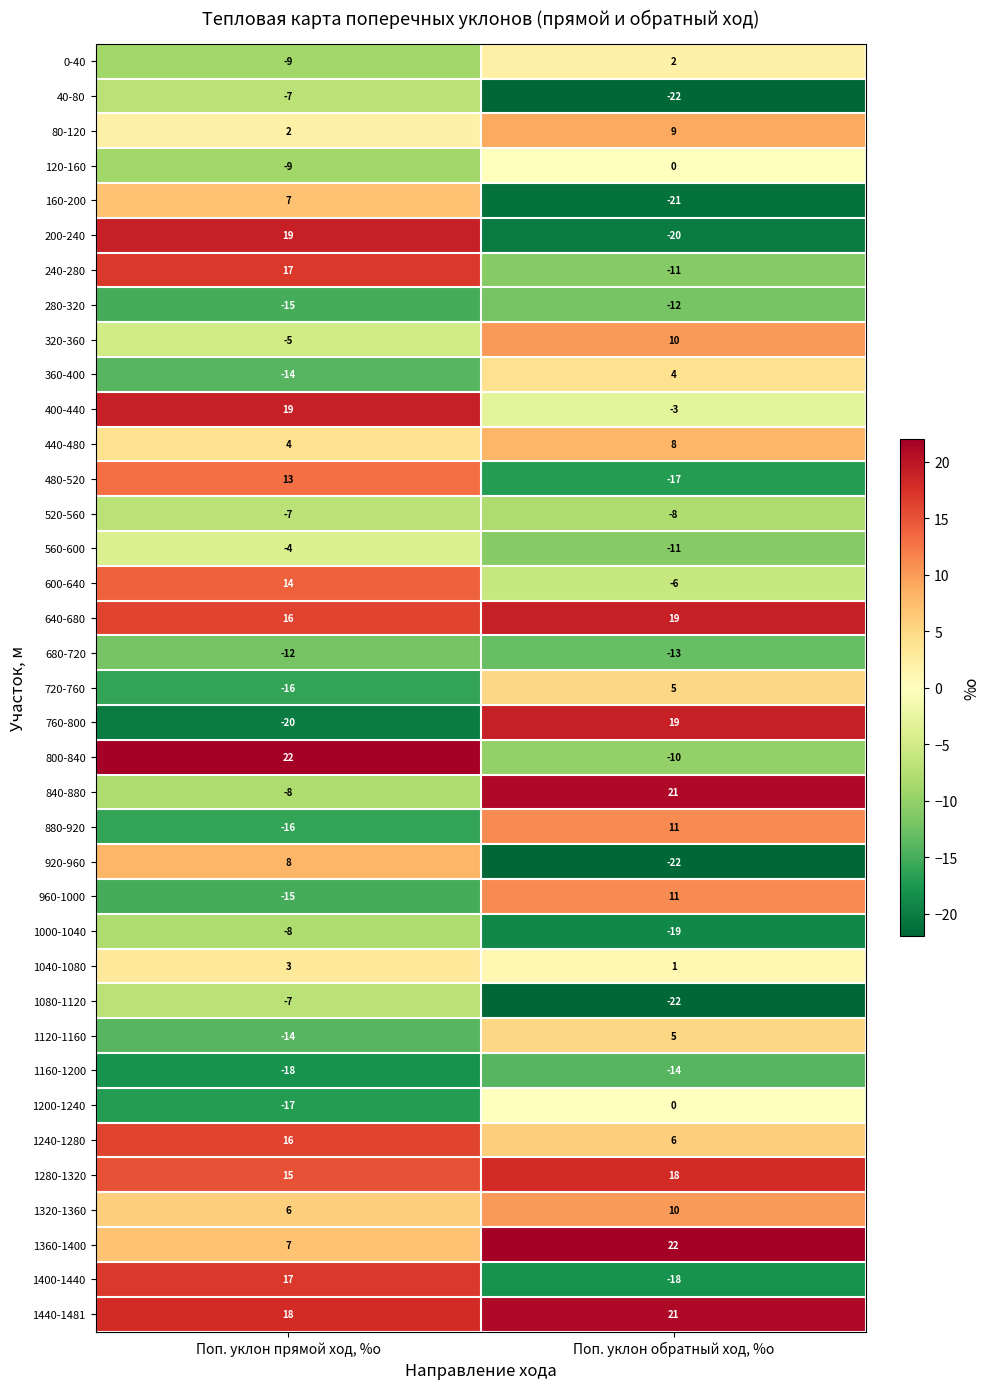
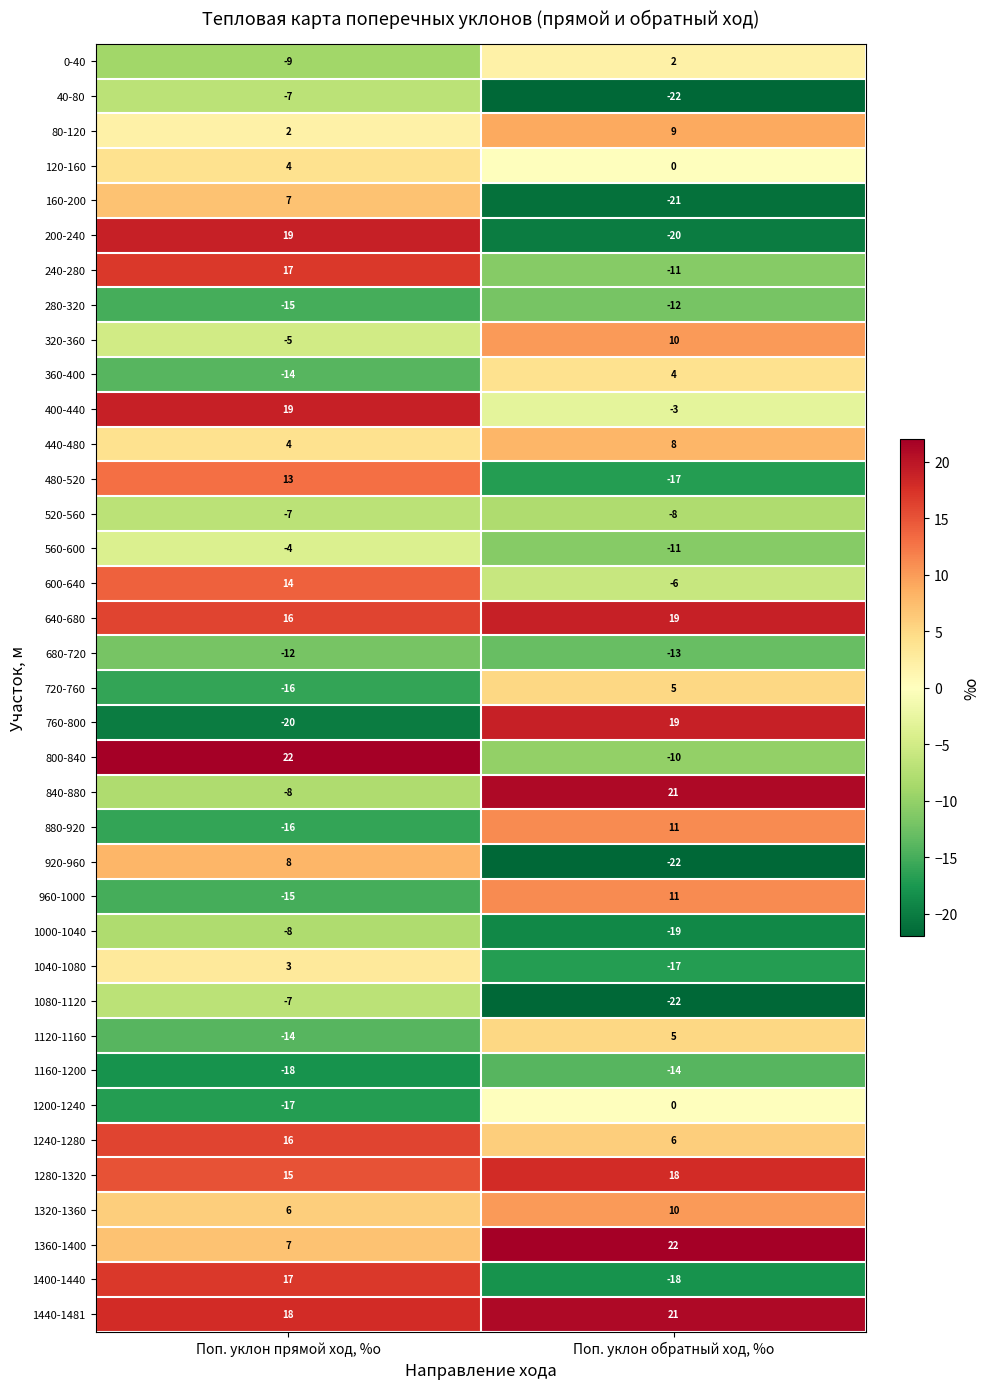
  {
    "0-40": {
      "Поп. уклон прямой ход, %о": -9,
      "Поп. уклон обратный ход, %о": 2
    },
    "40-80": {
      "Поп. уклон прямой ход, %о": -7,
      "Поп. уклон обратный ход, %о": -22
    },
    "80-120": {
      "Поп. уклон прямой ход, %о": 2,
      "Поп. уклон обратный ход, %о": 9
    },
    "120-160": {
-     "Поп. уклон прямой ход, %о": -9,
+     "Поп. уклон прямой ход, %о": 4,
      "Поп. уклон обратный ход, %о": 0
    },
    "160-200": {
      "Поп. уклон прямой ход, %о": 7,
      "Поп. уклон обратный ход, %о": -21
    },
    "200-240": {
      "Поп. уклон прямой ход, %о": 19,
      "Поп. уклон обратный ход, %о": -20
    },
    "240-280": {
      "Поп. уклон прямой ход, %о": 17,
      "Поп. уклон обратный ход, %о": -11
    },
    "280-320": {
      "Поп. уклон прямой ход, %о": -15,
      "Поп. уклон обратный ход, %о": -12
    },
    "320-360": {
      "Поп. уклон прямой ход, %о": -5,
      "Поп. уклон обратный ход, %о": 10
    },
    "360-400": {
      "Поп. уклон прямой ход, %о": -14,
      "Поп. уклон обратный ход, %о": 4
    },
    "400-440": {
      "Поп. уклон прямой ход, %о": 19,
      "Поп. уклон обратный ход, %о": -3
    },
    "440-480": {
      "Поп. уклон прямой ход, %о": 4,
      "Поп. уклон обратный ход, %о": 8
    },
    "480-520": {
      "Поп. уклон прямой ход, %о": 13,
      "Поп. уклон обратный ход, %о": -17
    },
    "520-560": {
      "Поп. уклон прямой ход, %о": -7,
      "Поп. уклон обратный ход, %о": -8
    },
    "560-600": {
      "Поп. уклон прямой ход, %о": -4,
      "Поп. уклон обратный ход, %о": -11
    },
    "600-640": {
      "Поп. уклон прямой ход, %о": 14,
      "Поп. уклон обратный ход, %о": -6
    },
    "640-680": {
      "Поп. уклон прямой ход, %о": 16,
      "Поп. уклон обратный ход, %о": 19
    },
    "680-720": {
      "Поп. уклон прямой ход, %о": -12,
      "Поп. уклон обратный ход, %о": -13
    },
    "720-760": {
      "Поп. уклон прямой ход, %о": -16,
      "Поп. уклон обратный ход, %о": 5
    },
    "760-800": {
      "Поп. уклон прямой ход, %о": -20,
      "Поп. уклон обратный ход, %о": 19
    },
    "800-840": {
      "Поп. уклон прямой ход, %о": 22,
      "Поп. уклон обратный ход, %о": -10
    },
    "840-880": {
      "Поп. уклон прямой ход, %о": -8,
      "Поп. уклон обратный ход, %о": 21
    },
    "880-920": {
      "Поп. уклон прямой ход, %о": -16,
      "Поп. уклон обратный ход, %о": 11
    },
    "920-960": {
      "Поп. уклон прямой ход, %о": 8,
      "Поп. уклон обратный ход, %о": -22
    },
    "960-1000": {
      "Поп. уклон прямой ход, %о": -15,
      "Поп. уклон обратный ход, %о": 11
    },
    "1000-1040": {
      "Поп. уклон прямой ход, %о": -8,
      "Поп. уклон обратный ход, %о": -19
    },
    "1040-1080": {
      "Поп. уклон прямой ход, %о": 3,
-     "Поп. уклон обратный ход, %о": 1
+     "Поп. уклон обратный ход, %о": -17
    },
    "1080-1120": {
      "Поп. уклон прямой ход, %о": -7,
      "Поп. уклон обратный ход, %о": -22
    },
    "1120-1160": {
      "Поп. уклон прямой ход, %о": -14,
      "Поп. уклон обратный ход, %о": 5
    },
    "1160-1200": {
      "Поп. уклон прямой ход, %о": -18,
      "Поп. уклон обратный ход, %о": -14
    },
    "1200-1240": {
      "Поп. уклон прямой ход, %о": -17,
      "Поп. уклон обратный ход, %о": 0
    },
    "1240-1280": {
      "Поп. уклон прямой ход, %о": 16,
      "Поп. уклон обратный ход, %о": 6
    },
    "1280-1320": {
      "Поп. уклон прямой ход, %о": 15,
      "Поп. уклон обратный ход, %о": 18
    },
    "1320-1360": {
      "Поп. уклон прямой ход, %о": 6,
      "Поп. уклон обратный ход, %о": 10
    },
    "1360-1400": {
      "Поп. уклон прямой ход, %о": 7,
      "Поп. уклон обратный ход, %о": 22
    },
    "1400-1440": {
      "Поп. уклон прямой ход, %о": 17,
      "Поп. уклон обратный ход, %о": -18
    },
    "1440-1481": {
      "Поп. уклон прямой ход, %о": 18,
      "Поп. уклон обратный ход, %о": 21
    }
  }
